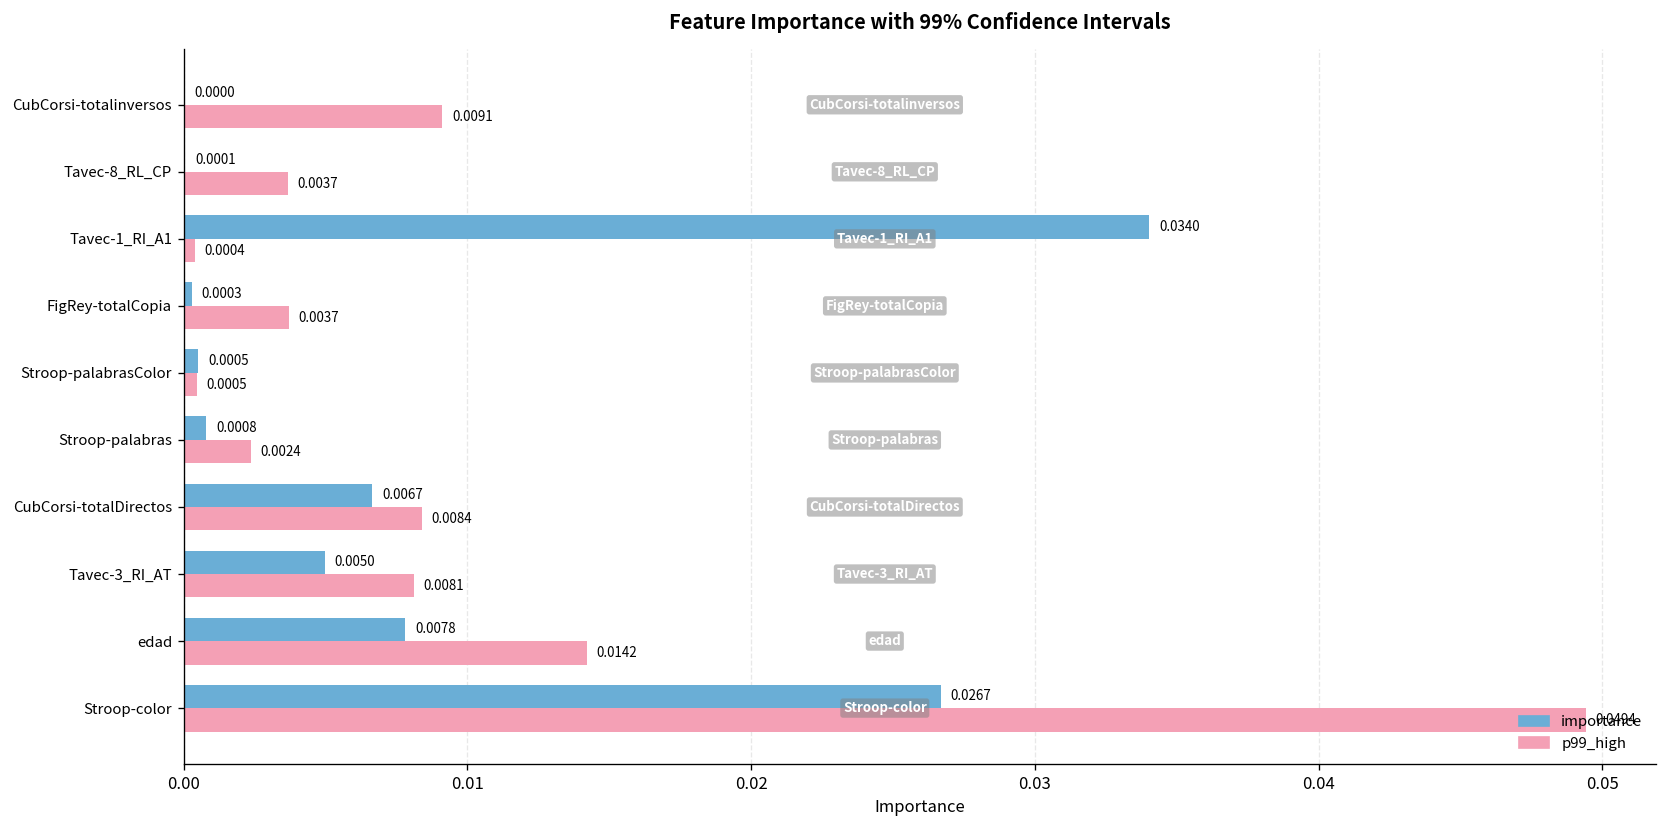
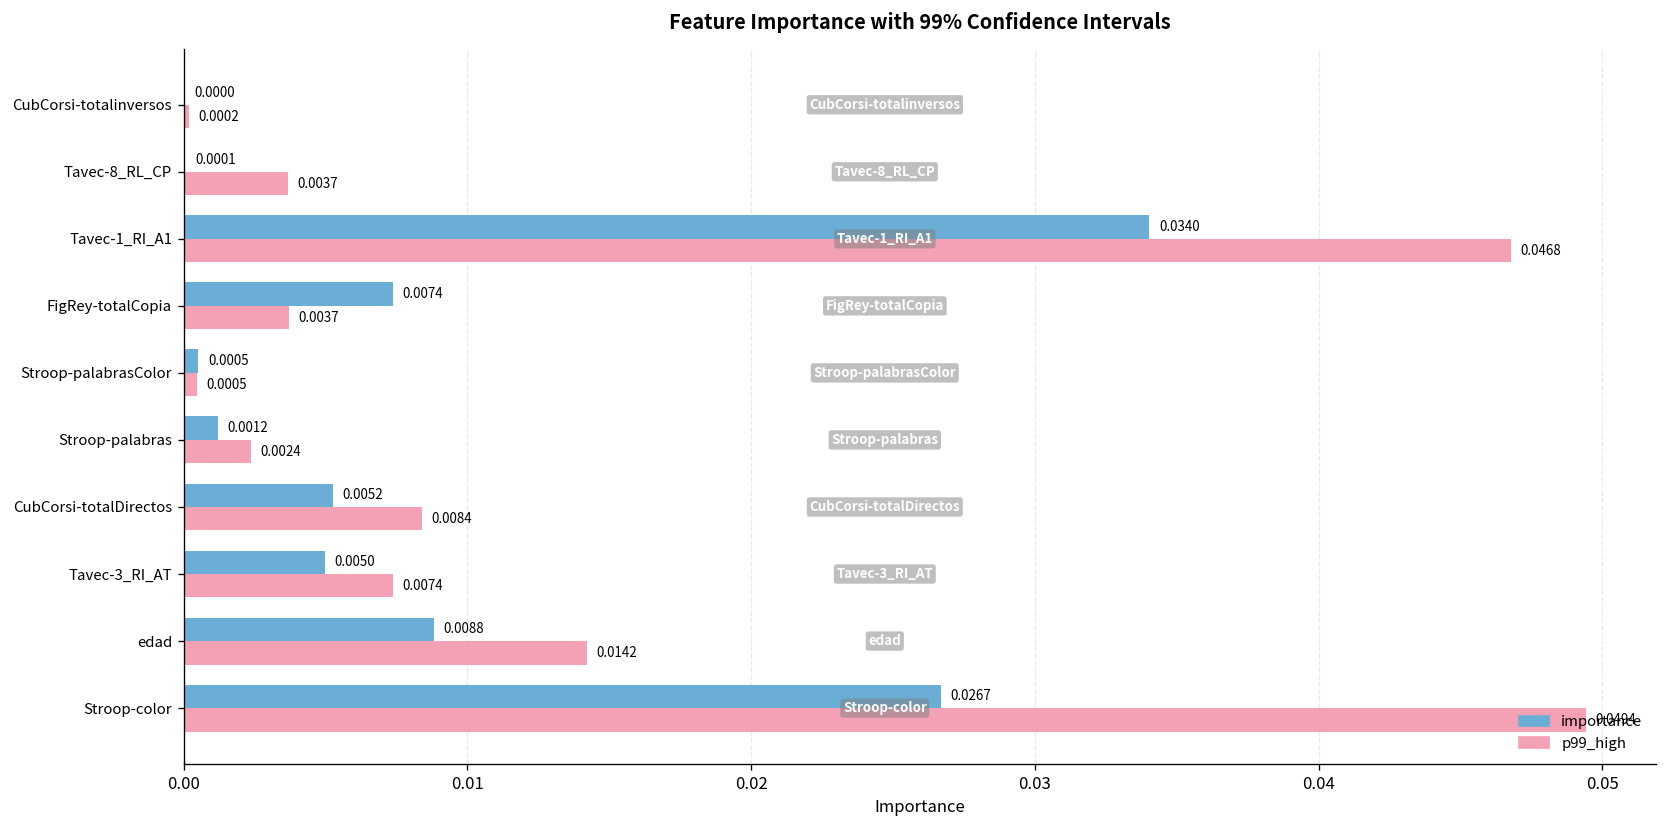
  {
    "importance": {
      "CubCorsi-totalinversos": 0.0000,
      "Tavec-8_RL_CP": 0.0001,
      "Tavec-1_RI_A1": 0.0340,
-     "FigRey-totalCopia": 0.0003,
+     "FigRey-totalCopia": 0.0074,
      "Stroop-palabrasColor": 0.0005,
-     "Stroop-palabras": 0.0008,
-     "CubCorsi-totalDirectos": 0.0067,
+     "Stroop-palabras": 0.0012,
+     "CubCorsi-totalDirectos": 0.0052,
      "Tavec-3_RI_AT": 0.0050,
-     "edad": 0.0078,
+     "edad": 0.0088,
      "Stroop-color": 0.0267
    },
    "p99_high": {
-     "CubCorsi-totalinversos": 0.0091,
+     "CubCorsi-totalinversos": 0.0002,
      "Tavec-8_RL_CP": 0.0037,
-     "Tavec-1_RI_A1": 0.0004,
+     "Tavec-1_RI_A1": 0.0468,
      "FigRey-totalCopia": 0.0037,
      "Stroop-palabrasColor": 0.0005,
      "Stroop-palabras": 0.0024,
      "CubCorsi-totalDirectos": 0.0084,
-     "Tavec-3_RI_AT": 0.0081,
+     "Tavec-3_RI_AT": 0.0074,
      "edad": 0.0142,
      "Stroop-color": 0.0494
    }
  }
